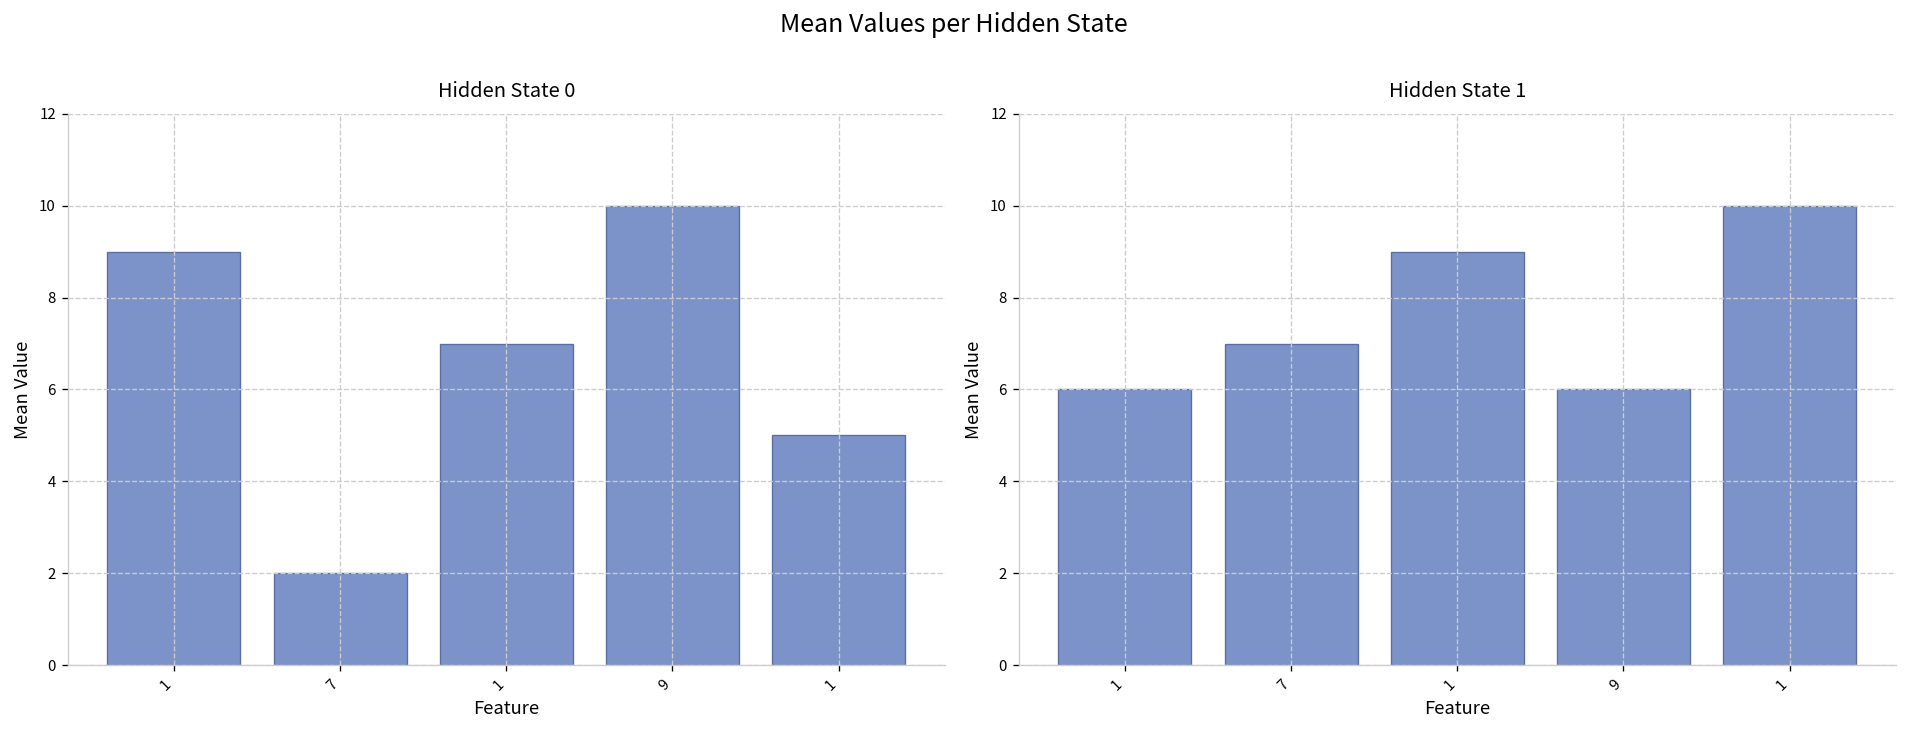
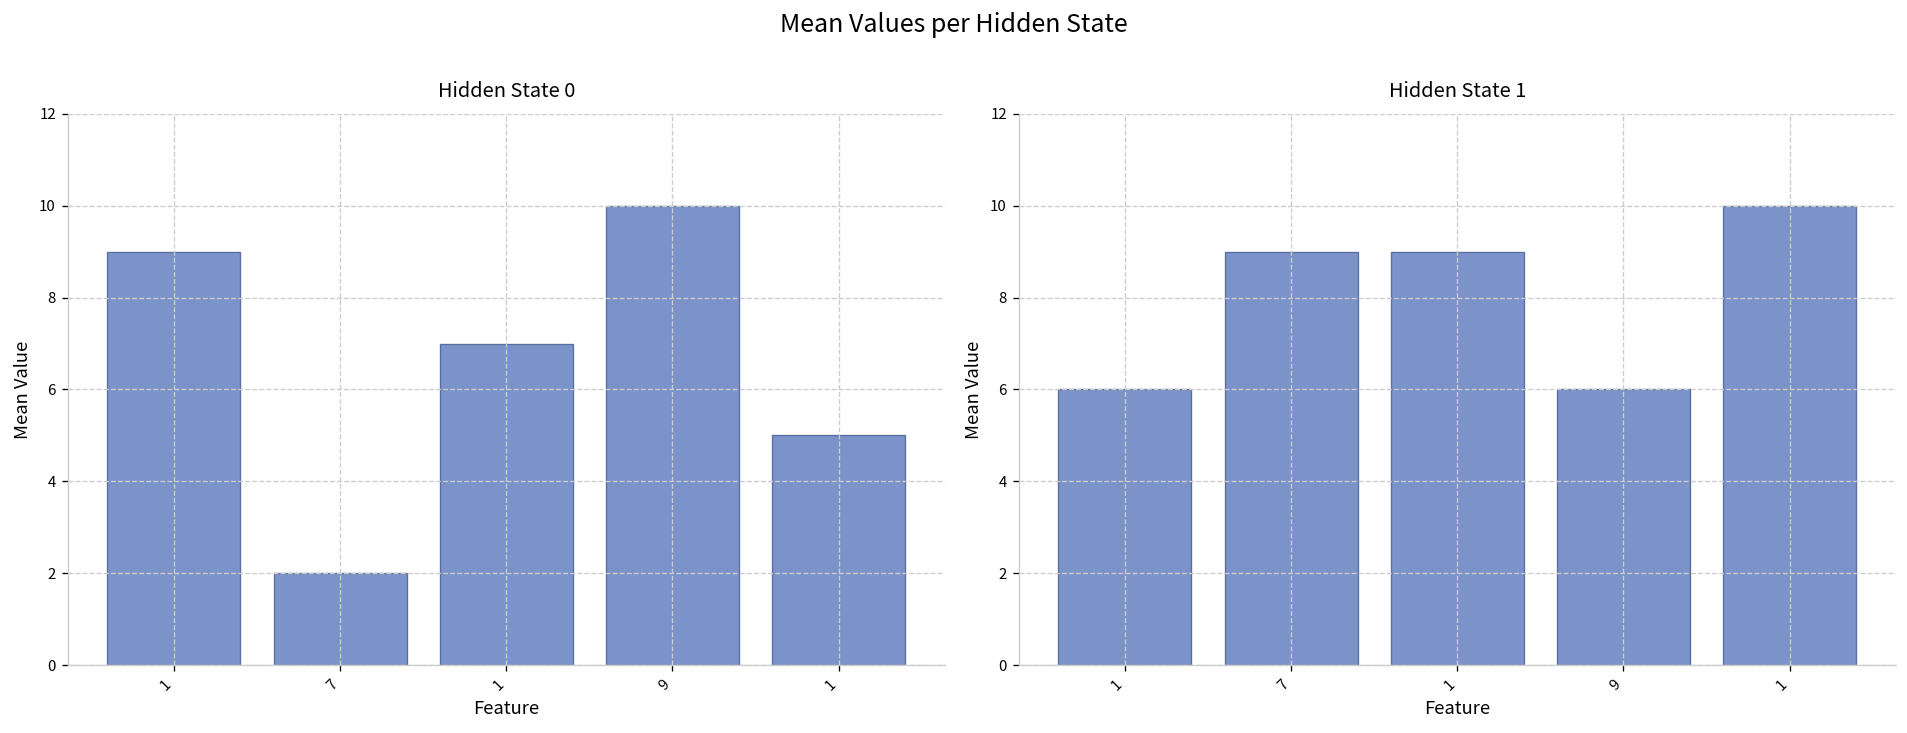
  {
    "Hidden State 0": {
      "7": 2.0,
      "9": 10.0
    },
    "Hidden State 1": {
-     "7": 7,
+     "7": 9,
      "9": 6
    }
  }
